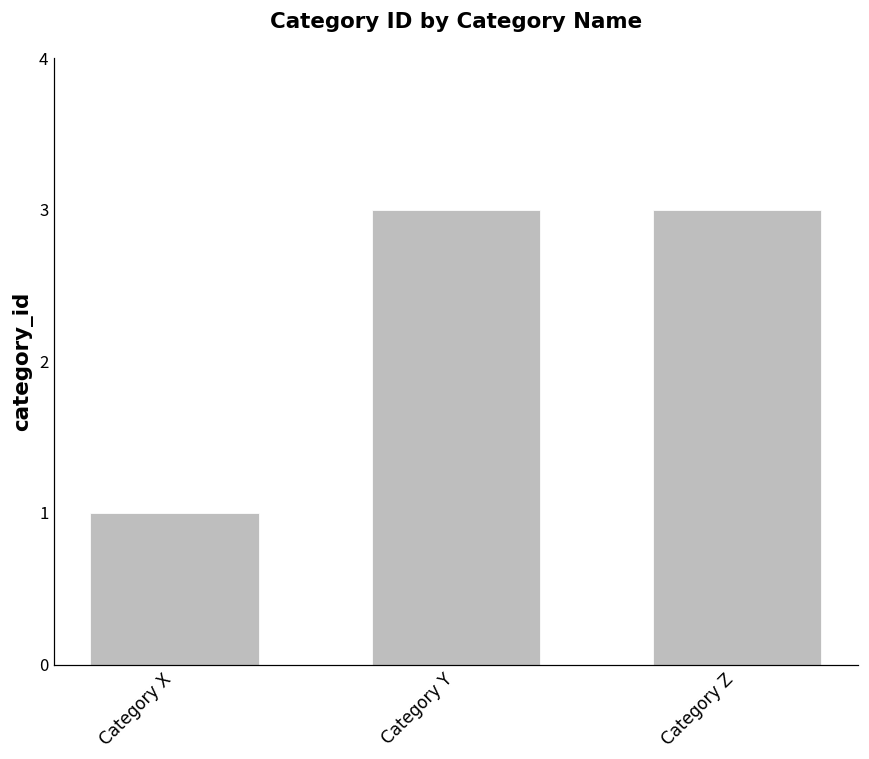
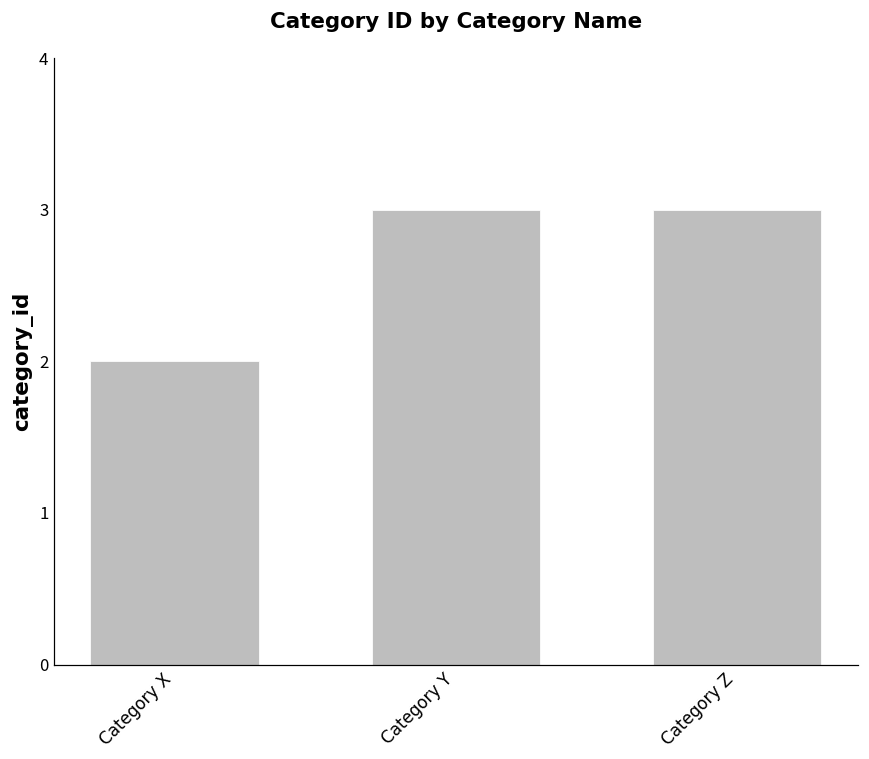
  {
-   "Category X": 1,
+   "Category X": 2,
    "Category Y": 3,
    "Category Z": 3
  }
